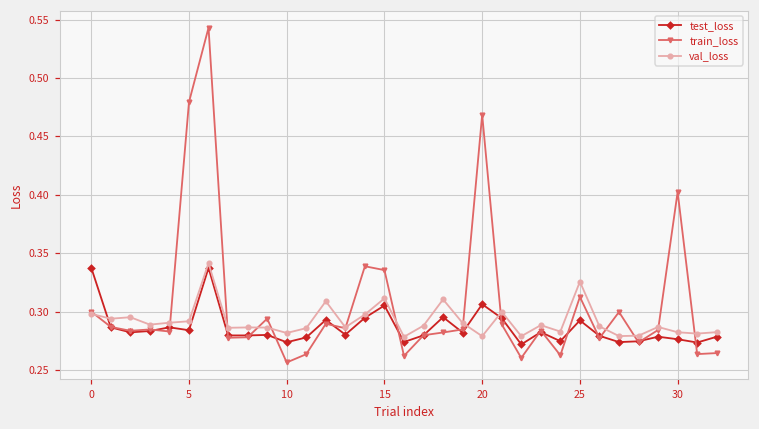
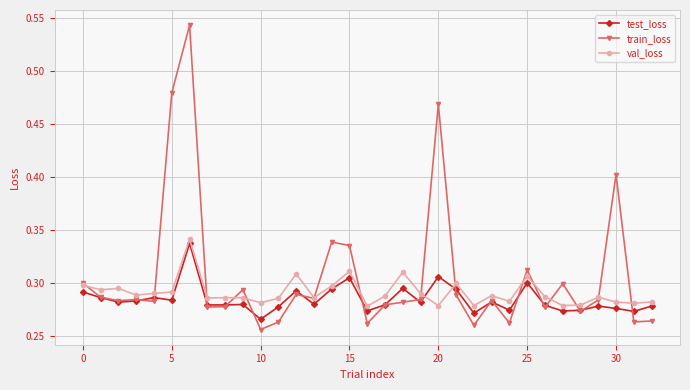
  {
    "test_loss": {
-     "0": 0.338,
+     "0": 0.292,
      "5": 0.284,
-     "10": 0.274,
+     "10": 0.266,
      "15": 0.305,
      "20": 0.306,
-     "25": 0.292,
+     "25": 0.300,
      "30": 0.276
    },
    "train_loss": {
      "5": 0.479,
      "10": 0.256,
      "15": 0.336,
      "20": 0.469,
      "25": 0.313,
      "30": 0.402
    },
    "val_loss": {
      "5": 0.292,
      "10": 0.282,
      "15": 0.311,
      "20": 0.279,
-     "25": 0.326,
+     "25": 0.307,
      "30": 0.282
    }
  }
